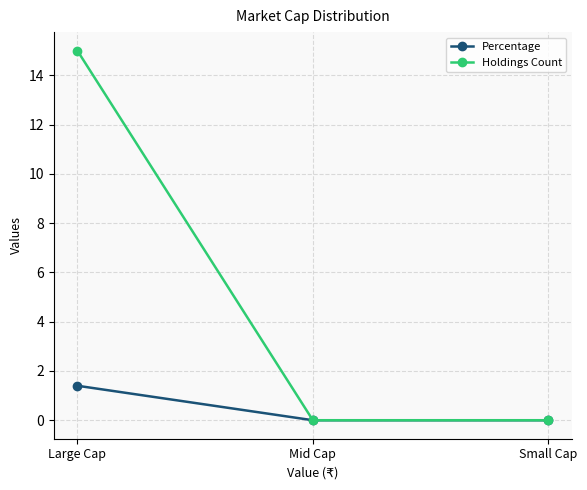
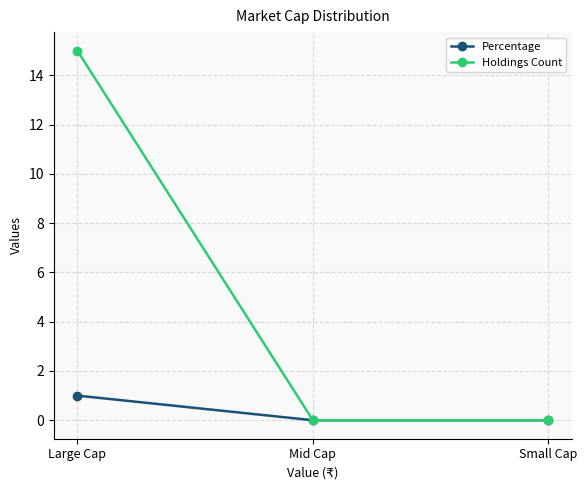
  {
    "Percentage": {
-     "Large Cap": 1.4
+     "Large Cap": 1.0
    },
    "Holdings Count": {
      "Large Cap": 15.0
    }
  }
